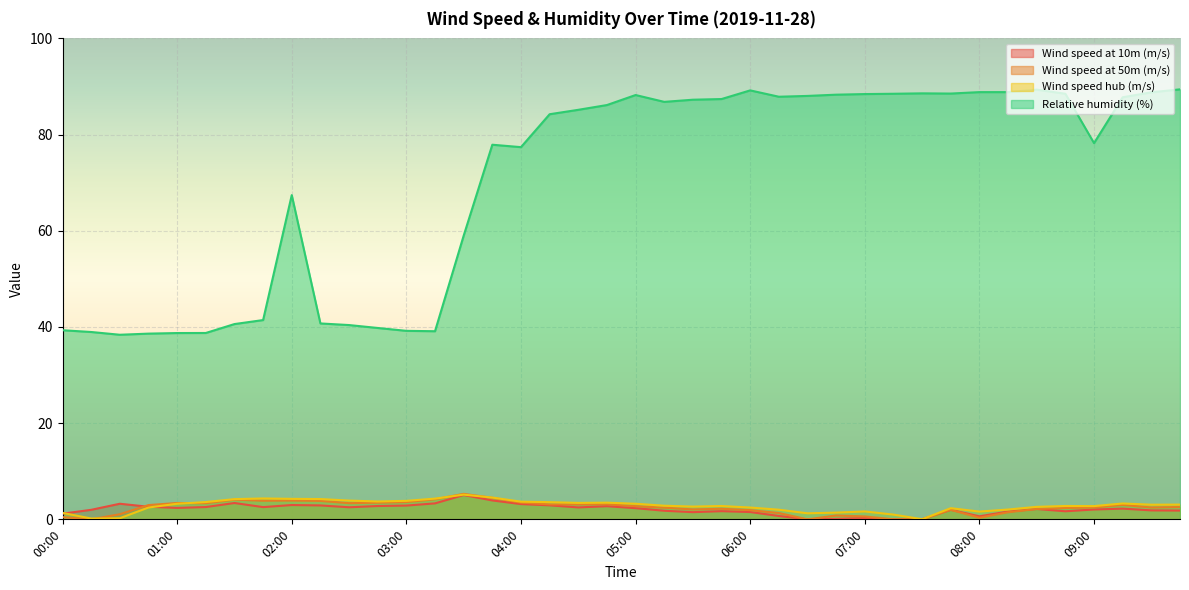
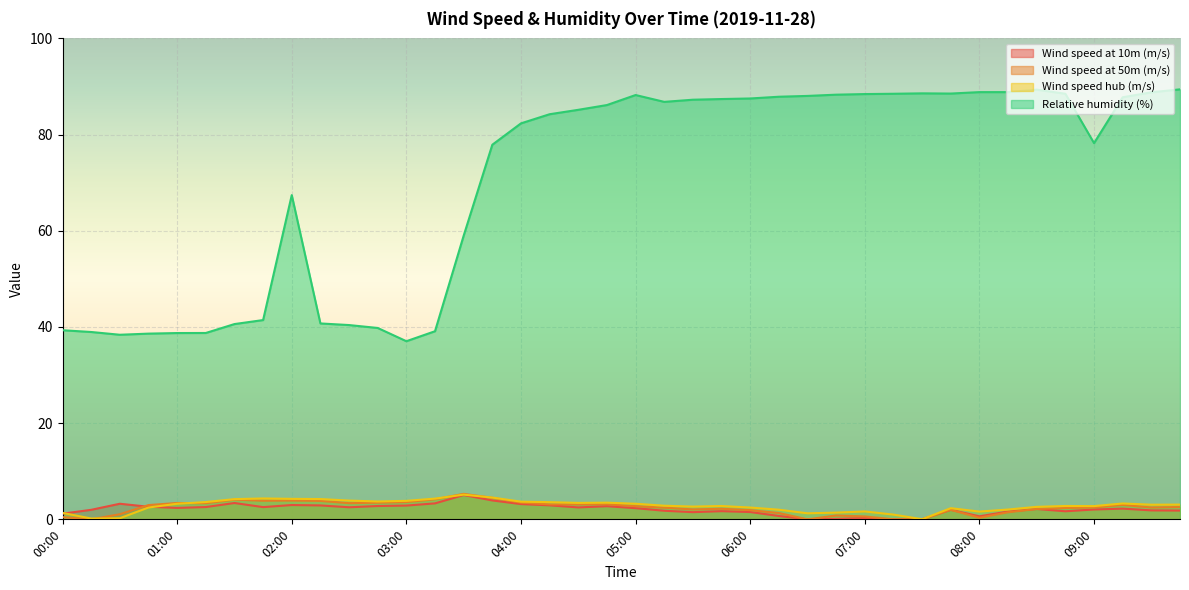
  {
    "Relative humidity (%)": {
      "00:00": 39,
      "01:00": 39,
      "02:00": 67,
-     "03:00": 39,
-     "04:00": 77,
+     "03:00": 37,
+     "04:00": 82,
      "05:00": 88,
-     "06:00": 89,
+     "06:00": 88,
      "07:00": 88,
      "08:00": 89,
      "09:00": 78
    }
  }
